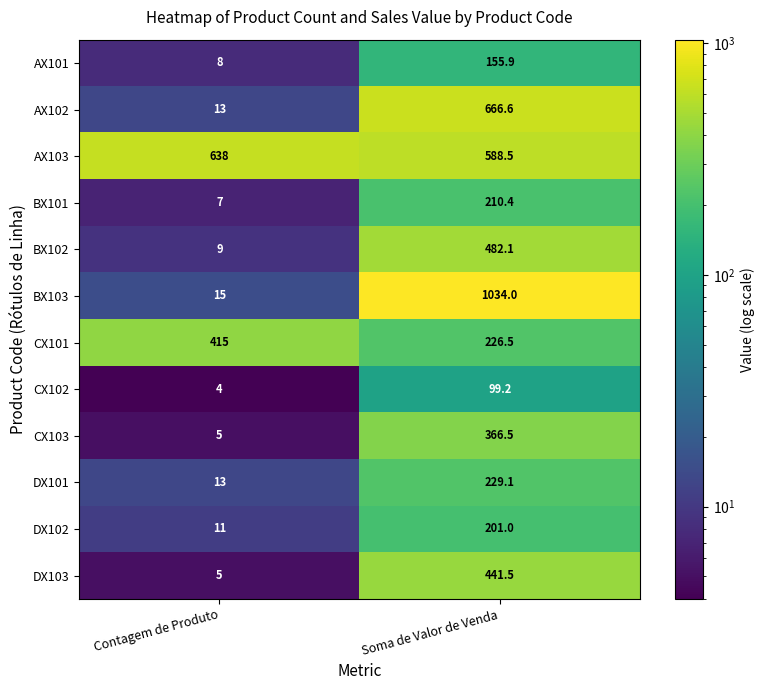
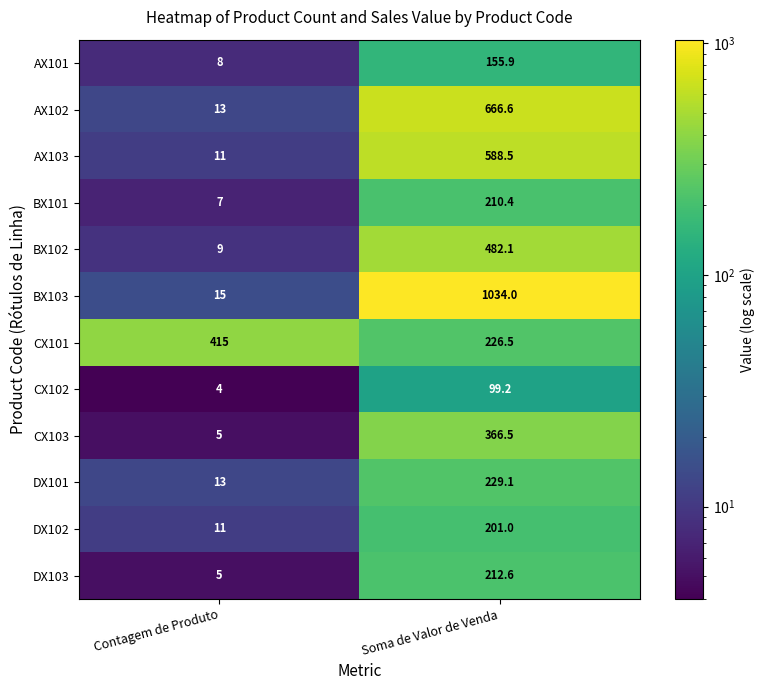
  {
    "AX101": {
      "Contagem de Produto": 8,
      "Soma de Valor de Venda": 155.9
    },
    "AX102": {
      "Contagem de Produto": 13,
      "Soma de Valor de Venda": 666.6
    },
    "AX103": {
-     "Contagem de Produto": 638,
+     "Contagem de Produto": 11,
      "Soma de Valor de Venda": 588.5
    },
    "BX101": {
      "Contagem de Produto": 7,
      "Soma de Valor de Venda": 210.4
    },
    "BX102": {
      "Contagem de Produto": 9,
      "Soma de Valor de Venda": 482.1
    },
    "BX103": {
      "Contagem de Produto": 15,
      "Soma de Valor de Venda": 1034.0
    },
    "CX101": {
      "Contagem de Produto": 415,
      "Soma de Valor de Venda": 226.5
    },
    "CX102": {
      "Contagem de Produto": 4,
      "Soma de Valor de Venda": 99.2
    },
    "CX103": {
      "Contagem de Produto": 5,
      "Soma de Valor de Venda": 366.5
    },
    "DX101": {
      "Contagem de Produto": 13,
      "Soma de Valor de Venda": 229.1
    },
    "DX102": {
      "Contagem de Produto": 11,
      "Soma de Valor de Venda": 201.0
    },
    "DX103": {
      "Contagem de Produto": 5,
-     "Soma de Valor de Venda": 441.5
+     "Soma de Valor de Venda": 212.6
    }
  }
